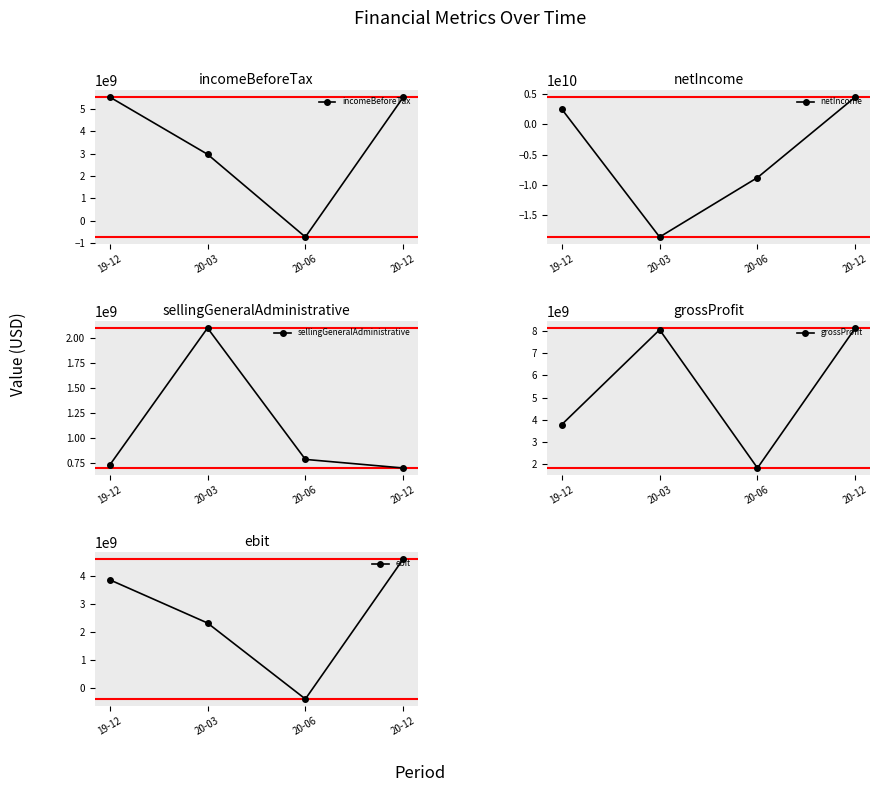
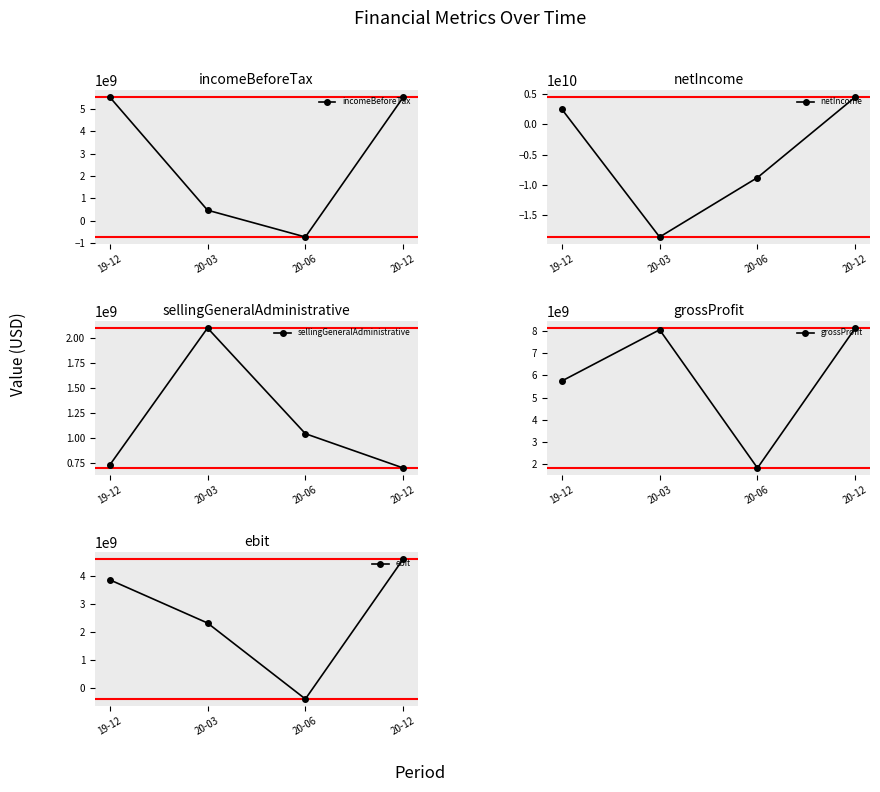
  {
    "incomeBeforeTax": {
      "19-12": 5500000000,
-     "20-03": 3000000000,
+     "20-03": 500000000,
      "20-06": -700000000,
      "20-12": 5500000000
    },
    "netIncome": {
      "19-12": 3000000000,
      "20-03": -19000000000,
      "20-06": -9000000000,
      "20-12": 5000000000
    },
    "sellingGeneralAdministrative": {
      "19-12": 700000000,
      "20-03": 2100000000,
-     "20-06": 800000000,
+     "20-06": 1000000000,
      "20-12": 700000000
    },
    "grossProfit": {
-     "19-12": 3800000000,
+     "19-12": 5700000000,
      "20-03": 8000000000,
      "20-06": 1800000000,
      "20-12": 8100000000
    },
    "ebit": {
      "19-12": 3900000000,
      "20-03": 2300000000,
      "20-06": -400000000,
      "20-12": 4600000000
    }
  }
